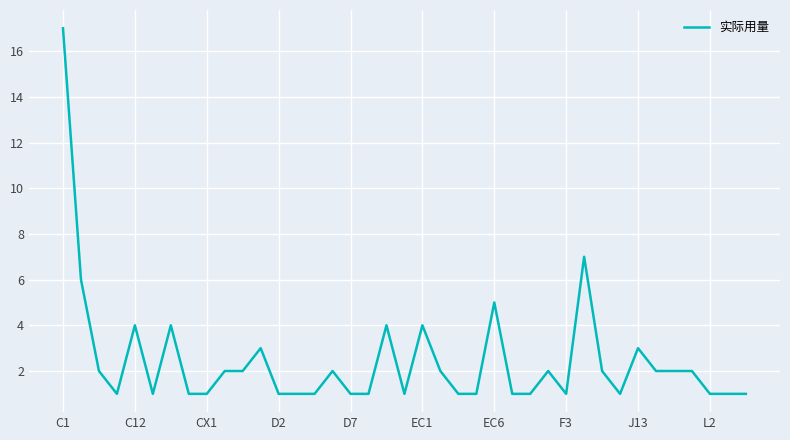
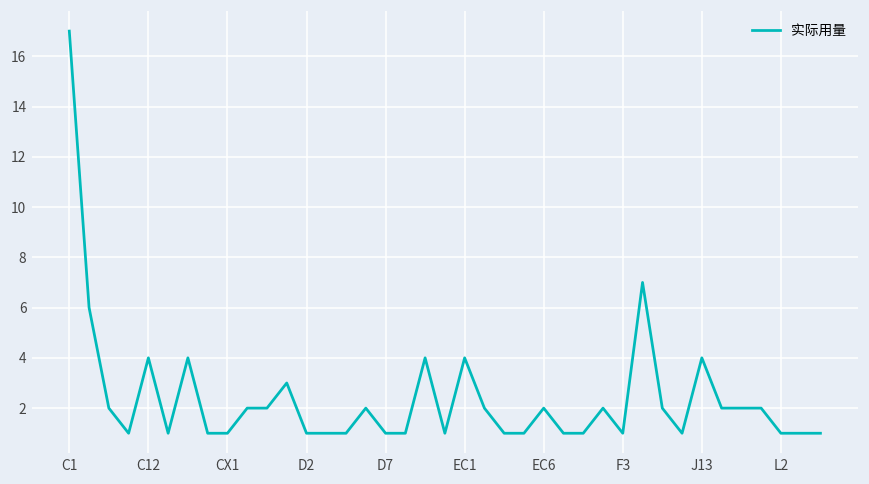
  {
    "C1": 17,
    "C12": 4,
    "CX1": 1,
    "D2": 1,
    "D7": 1,
    "EC1": 4,
-   "EC6": 5,
+   "EC6": 2,
    "F3": 1,
-   "J13": 3,
+   "J13": 4,
    "L2": 1
  }
